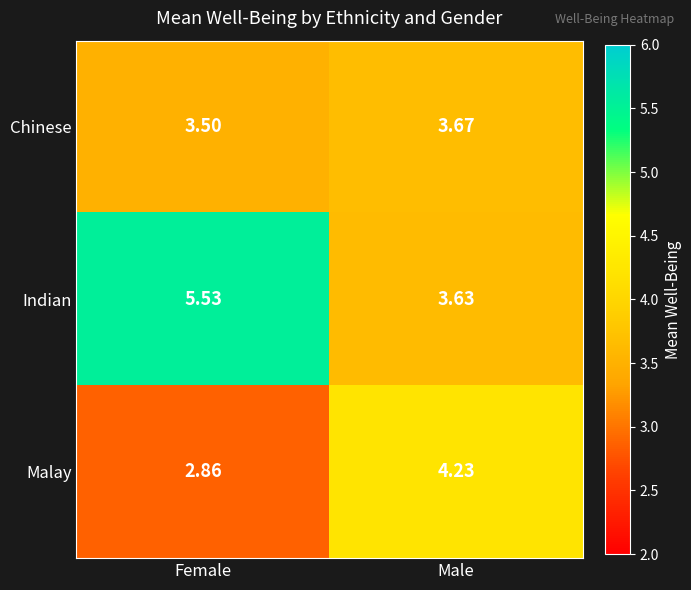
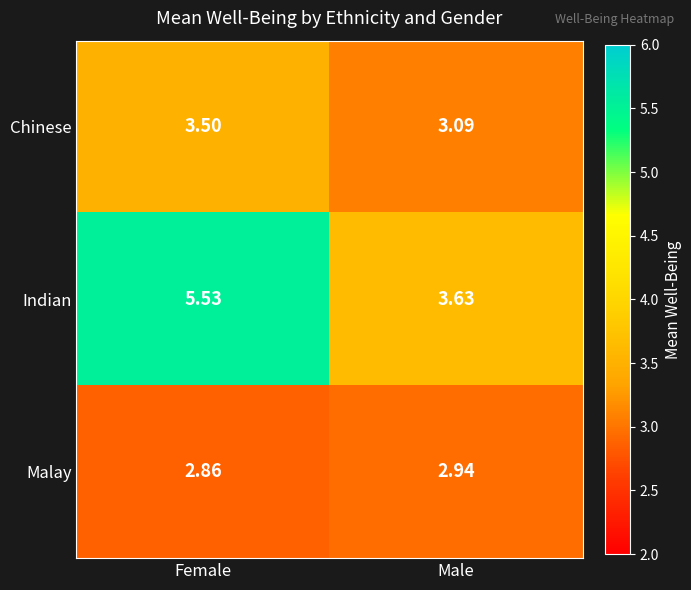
  {
    "Chinese": {
      "Female": 3.50,
-     "Male": 3.67
+     "Male": 3.09
    },
    "Indian": {
      "Female": 5.53,
      "Male": 3.63
    },
    "Malay": {
      "Female": 2.86,
-     "Male": 4.23
+     "Male": 2.94
    }
  }
